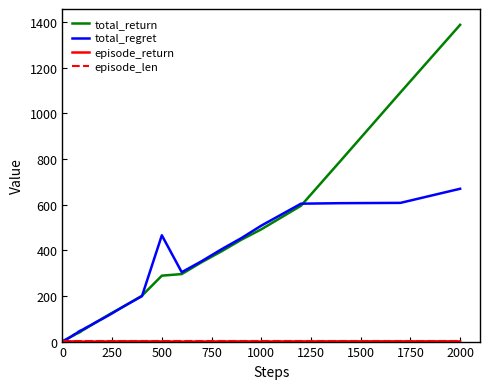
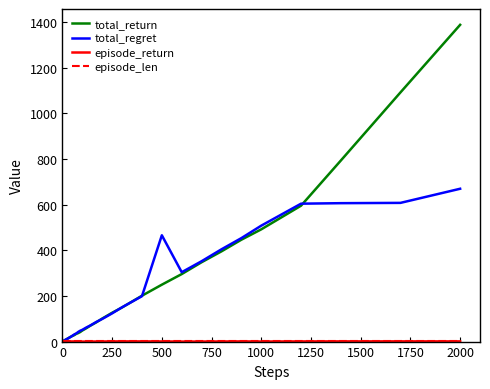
  {
    "total_return": {
-     "500": 290,
+     "500": 250,
      "1000": 490,
      "2000": 1390
    },
    "total_regret": {
      "500": 470,
      "1000": 510,
      "2000": 670
    }
  }
